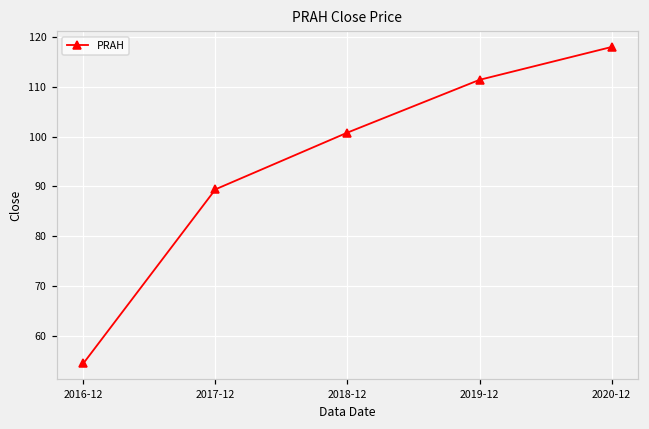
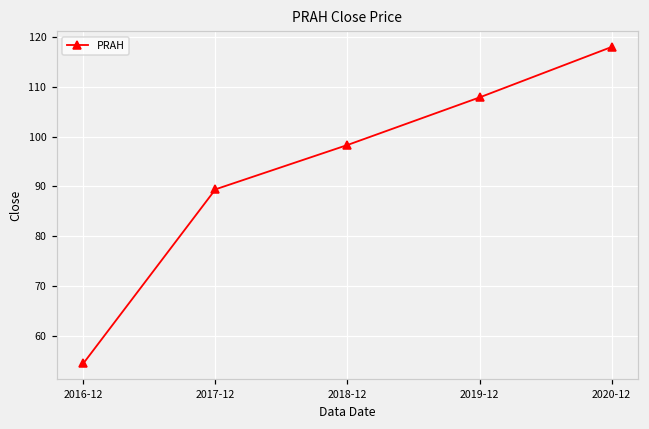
  {
    "2016-12": 55,
    "2017-12": 89,
-   "2018-12": 101,
-   "2019-12": 111,
+   "2018-12": 98,
+   "2019-12": 108,
    "2020-12": 118
  }
